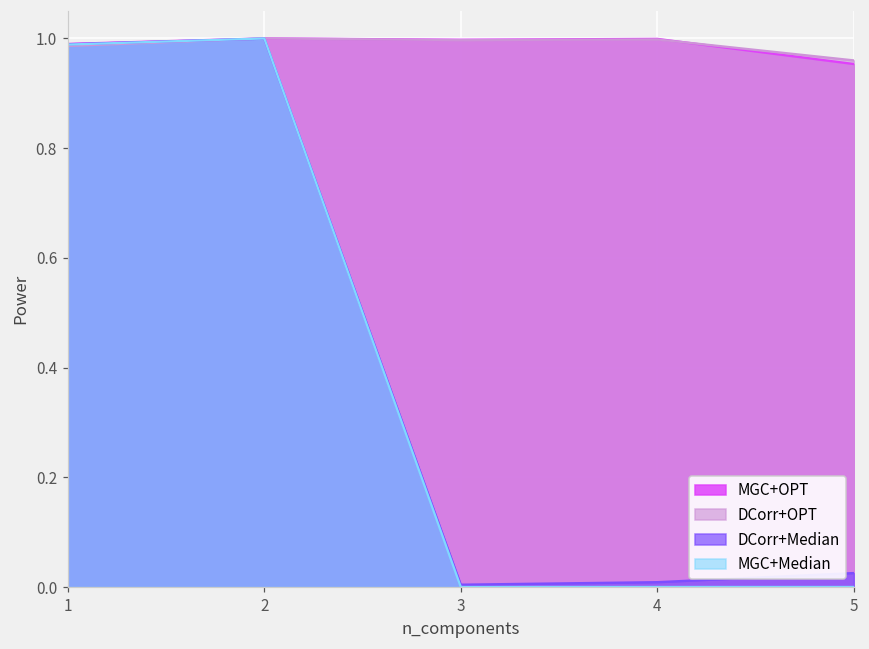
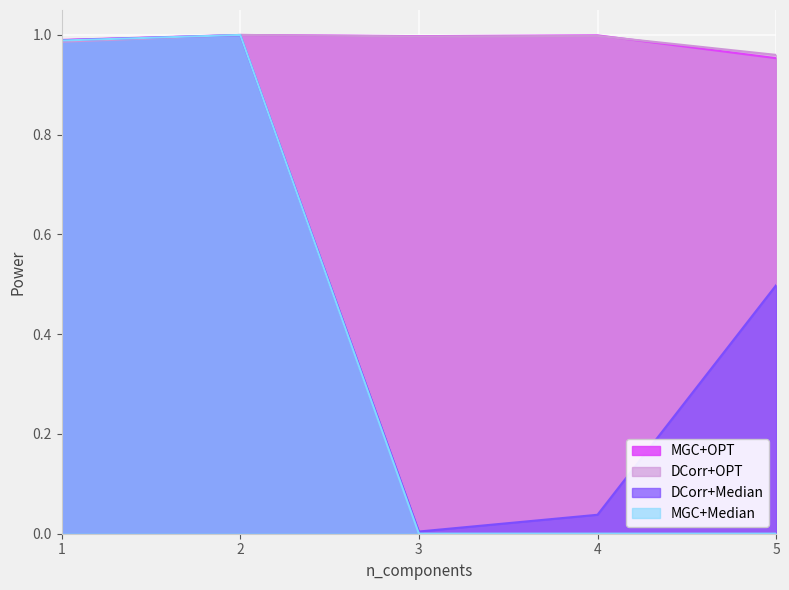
  {
    "MGC+OPT": {
      "5": 0.95
    },
    "DCorr+OPT": {
      "5": 0.96
    },
    "DCorr+Median": {
-     "4": 0.01,
-     "5": 0.03
+     "4": 0.04,
+     "5": 0.50
    },
    "MGC+Median": {
      "4": 0.00,
      "5": 0.00
    }
  }
